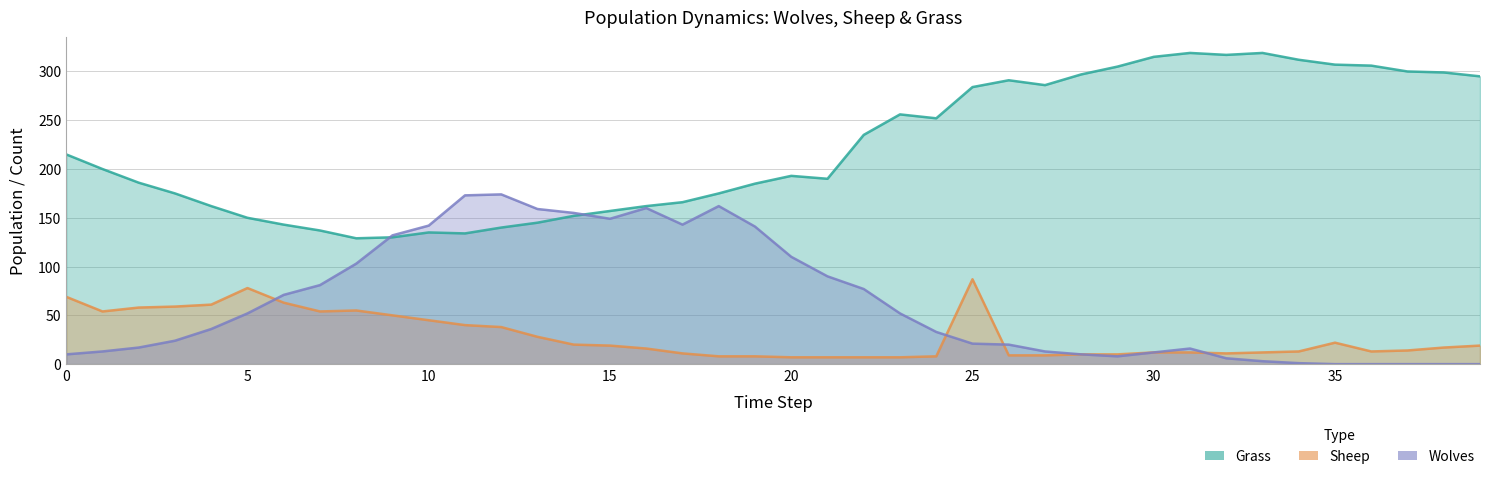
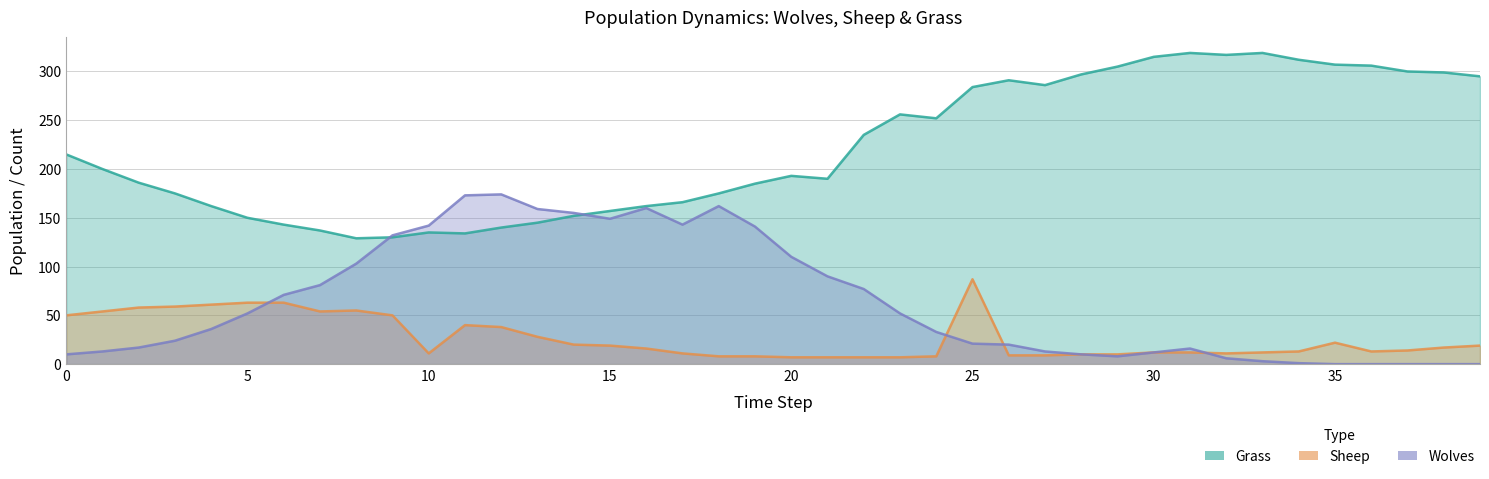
  {
    "Sheep": {
-     "0": 70,
-     "5": 80,
-     "10": 50,
+     "0": 50,
+     "5": 60,
+     "10": 10,
      "15": 20,
      "20": 10,
      "25": 90,
      "35": 20
    }
  }
